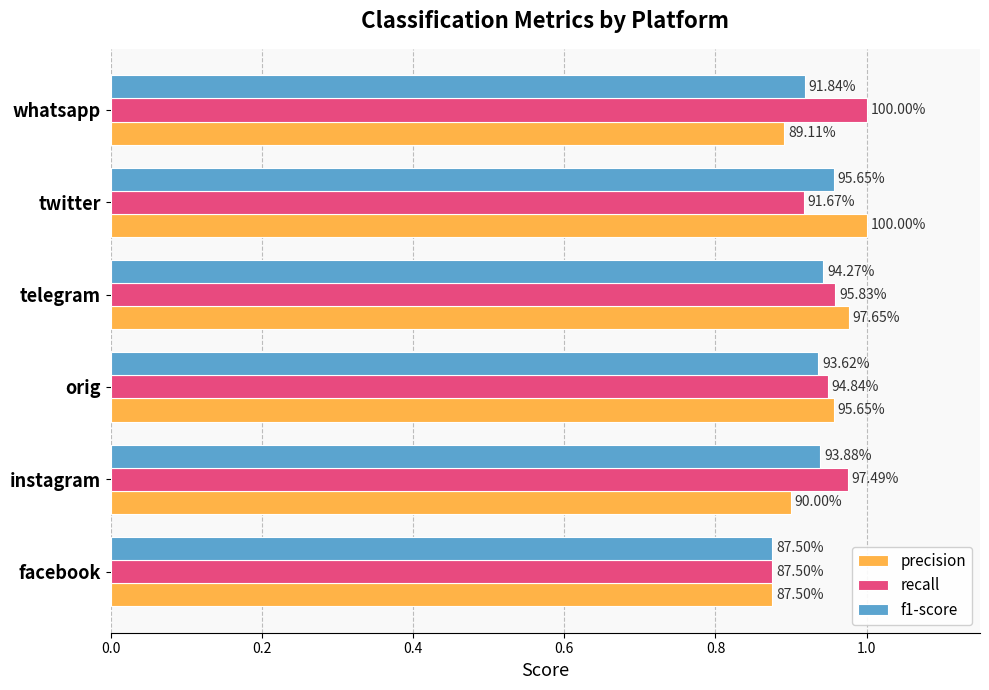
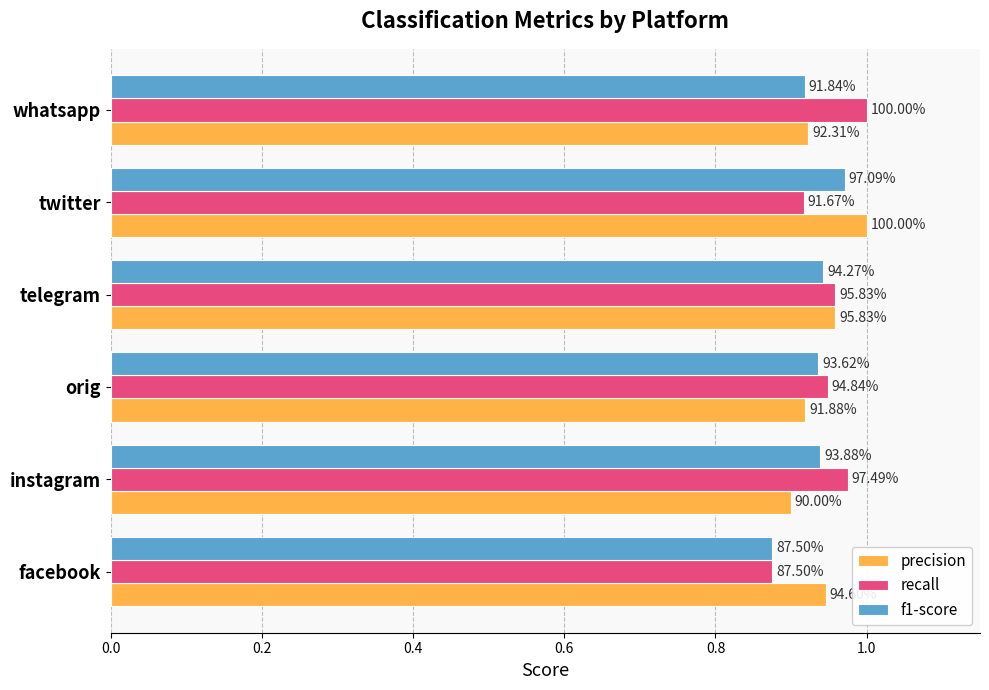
  {
    "precision": {
-     "whatsapp": "89.11%",
+     "whatsapp": "92.31%",
      "twitter": "100.00%",
-     "telegram": "97.65%",
-     "orig": "95.65%",
+     "telegram": "95.83%",
+     "orig": "91.88%",
      "instagram": "90.00%",
-     "facebook": "0.88"
+     "facebook": "0.95"
    },
    "recall": {
      "whatsapp": "100.00%",
      "twitter": "91.67%",
      "telegram": "95.83%",
      "orig": "94.84%",
      "instagram": "97.49%",
      "facebook": "87.50%"
    },
    "f1-score": {
      "whatsapp": "91.84%",
-     "twitter": "95.65%",
+     "twitter": "97.09%",
      "telegram": "94.27%",
      "orig": "93.62%",
      "instagram": "93.88%",
      "facebook": "87.50%"
    }
  }
